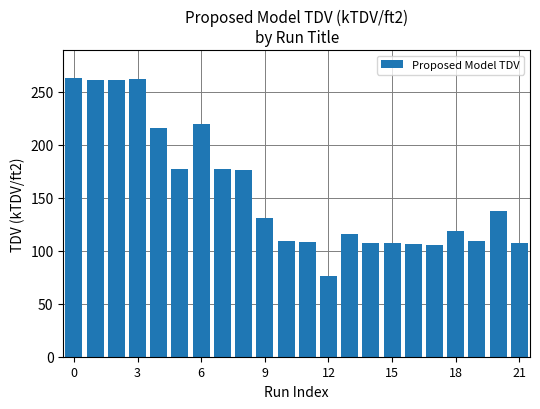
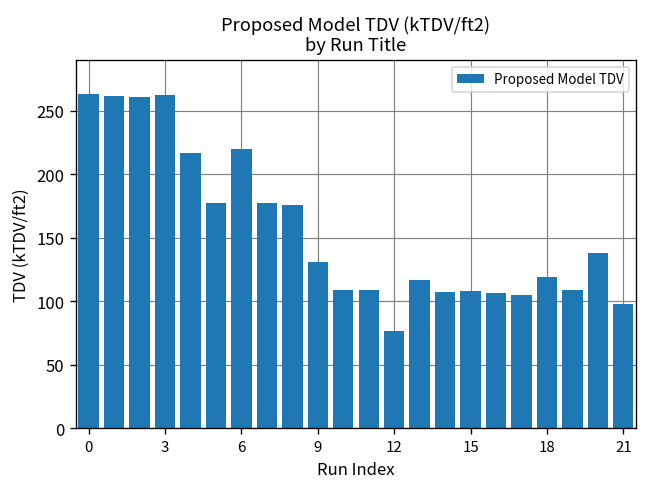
  {
    "0": 263,
    "3": 262,
    "6": 220,
    "9": 131,
    "12": 77,
    "15": 108,
    "18": 119,
-   "21": 107
+   "21": 98
  }
